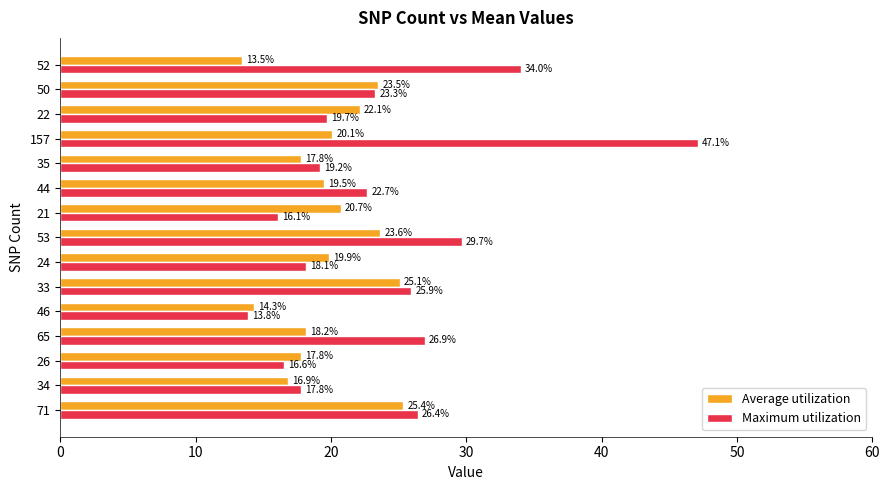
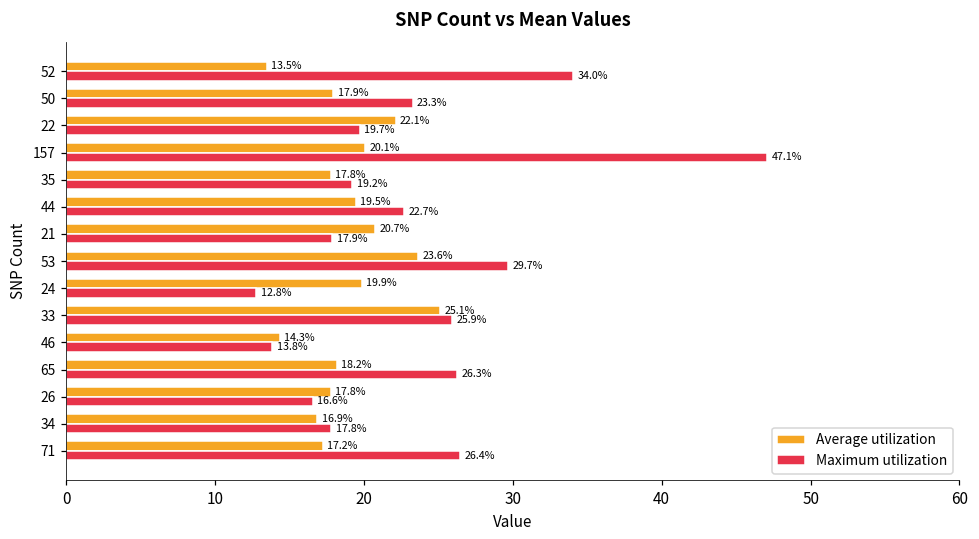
  {
    "Average utilization": {
      "52": "13.5%",
-     "50": "23.5%",
+     "50": "17.9%",
      "22": "22.1%",
      "157": "20.1%",
      "35": "17.8%",
      "44": "19.5%",
      "21": "20.7%",
      "53": "23.6%",
      "24": "19.9%",
      "33": "25.1%",
      "46": "14.3%",
      "65": "18.2%",
      "26": "17.8%",
      "34": "16.9%",
-     "71": "25.4%"
+     "71": "17.2%"
    },
    "Maximum utilization": {
      "52": "34.0%",
      "50": "23.3%",
      "22": "19.7%",
      "157": "47.1%",
      "35": "19.2%",
      "44": "22.7%",
-     "21": "16.1%",
+     "21": "17.9%",
      "53": "29.7%",
-     "24": "18.1%",
+     "24": "12.8%",
      "33": "25.9%",
      "46": "13.8%",
-     "65": "26.9%",
+     "65": "26.3%",
      "26": "16.6%",
      "34": "17.8%",
      "71": "26.4%"
    }
  }
